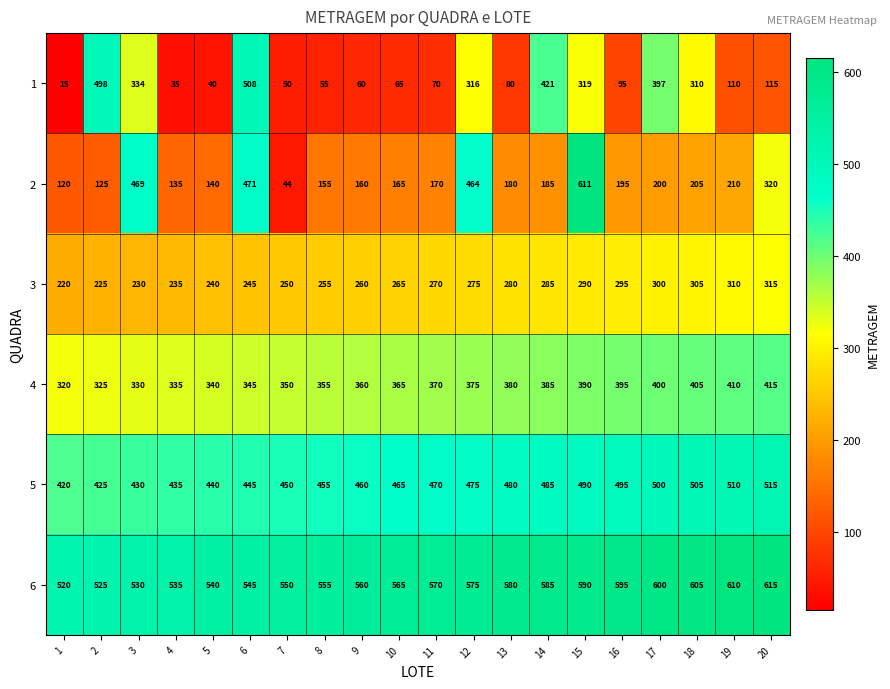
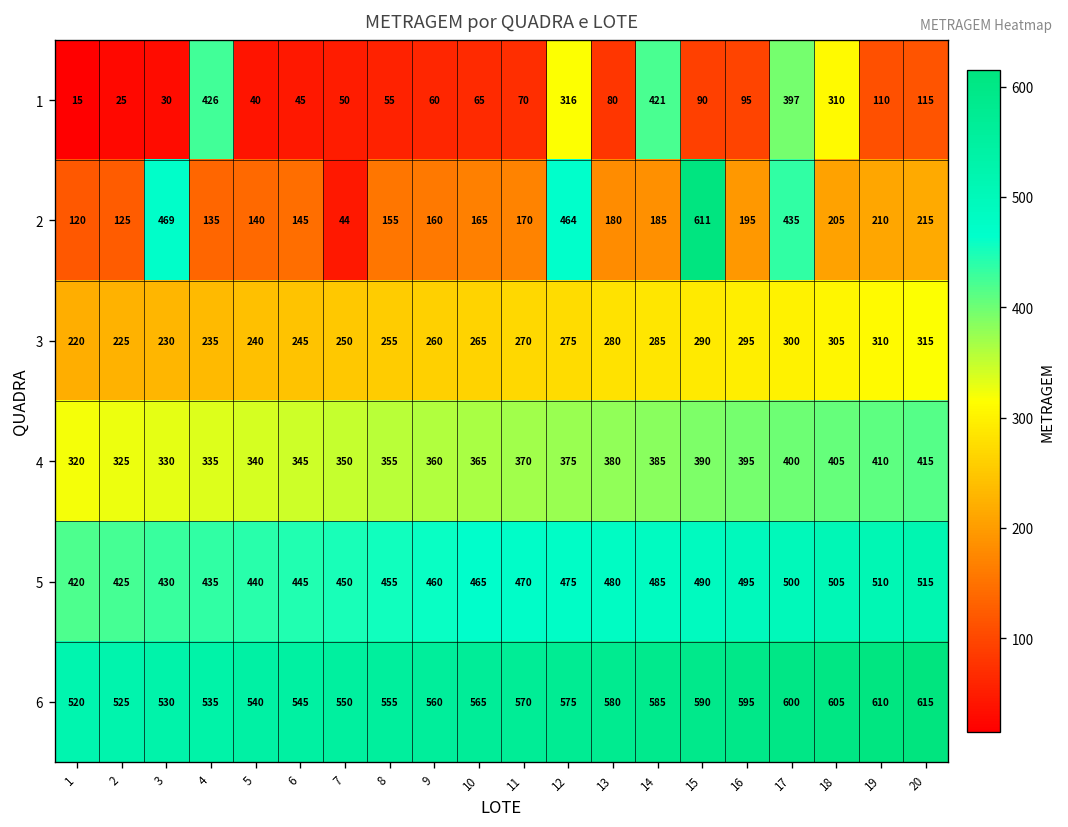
  {
    "1": {
      "1": 15,
-     "2": 498,
-     "3": 334,
-     "4": 35,
+     "2": 25,
+     "3": 30,
+     "4": 426,
      "5": 40,
-     "6": 508,
+     "6": 45,
      "7": 50,
      "8": 55,
      "9": 60,
      "10": 65,
      "11": 70,
      "12": 316,
      "13": 80,
      "14": 421,
-     "15": 319,
+     "15": 90,
      "16": 95,
      "17": 397,
      "18": 310,
      "19": 110,
      "20": 115
    },
    "2": {
      "1": 120,
      "2": 125,
      "3": 469,
      "4": 135,
      "5": 140,
-     "6": 471,
+     "6": 145,
      "7": 44,
      "8": 155,
      "9": 160,
      "10": 165,
      "11": 170,
      "12": 464,
      "13": 180,
      "14": 185,
      "15": 611,
      "16": 195,
-     "17": 200,
+     "17": 435,
      "18": 205,
      "19": 210,
-     "20": 320
+     "20": 215
    },
    "3": {
      "1": 220,
      "2": 225,
      "3": 230,
      "4": 235,
      "5": 240,
      "6": 245,
      "7": 250,
      "8": 255,
      "9": 260,
      "10": 265,
      "11": 270,
      "12": 275,
      "13": 280,
      "14": 285,
      "15": 290,
      "16": 295,
      "17": 300,
      "18": 305,
      "19": 310,
      "20": 315
    },
    "4": {
      "1": 320,
      "2": 325,
      "3": 330,
      "4": 335,
      "5": 340,
      "6": 345,
      "7": 350,
      "8": 355,
      "9": 360,
      "10": 365,
      "11": 370,
      "12": 375,
      "13": 380,
      "14": 385,
      "15": 390,
      "16": 395,
      "17": 400,
      "18": 405,
      "19": 410,
      "20": 415
    },
    "5": {
      "1": 420,
      "2": 425,
      "3": 430,
      "4": 435,
      "5": 440,
      "6": 445,
      "7": 450,
      "8": 455,
      "9": 460,
      "10": 465,
      "11": 470,
      "12": 475,
      "13": 480,
      "14": 485,
      "15": 490,
      "16": 495,
      "17": 500,
      "18": 505,
      "19": 510,
      "20": 515
    },
    "6": {
      "1": 520,
      "2": 525,
      "3": 530,
      "4": 535,
      "5": 540,
      "6": 545,
      "7": 550,
      "8": 555,
      "9": 560,
      "10": 565,
      "11": 570,
      "12": 575,
      "13": 580,
      "14": 585,
      "15": 590,
      "16": 595,
      "17": 600,
      "18": 605,
      "19": 610,
      "20": 615
    }
  }
